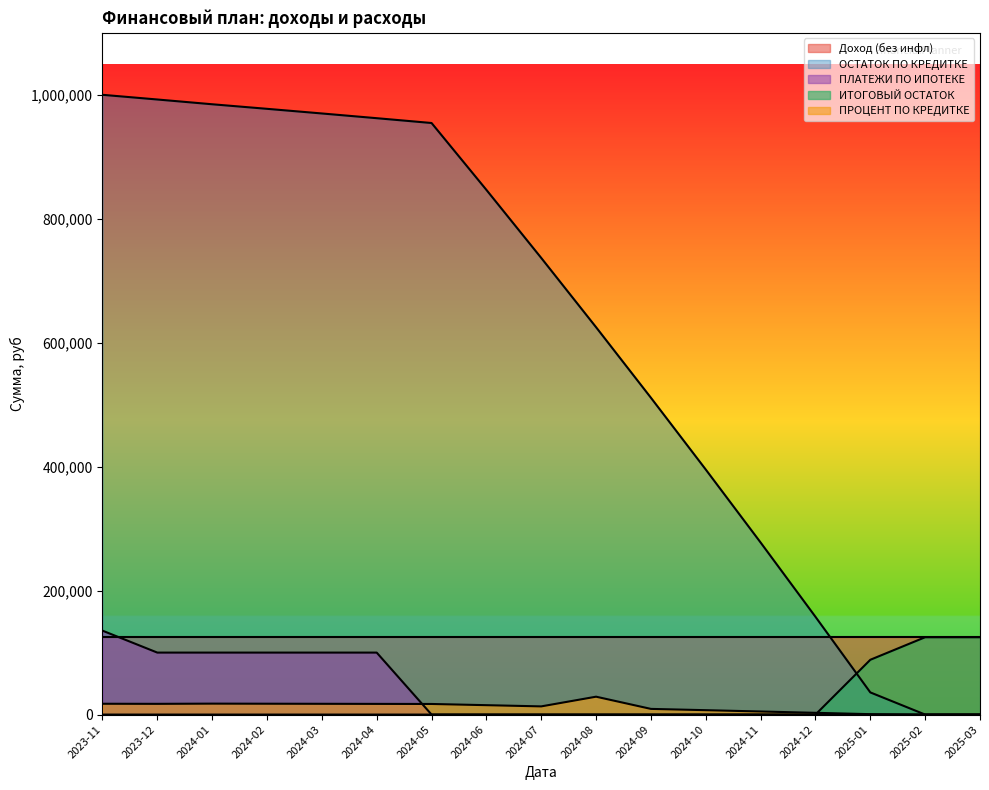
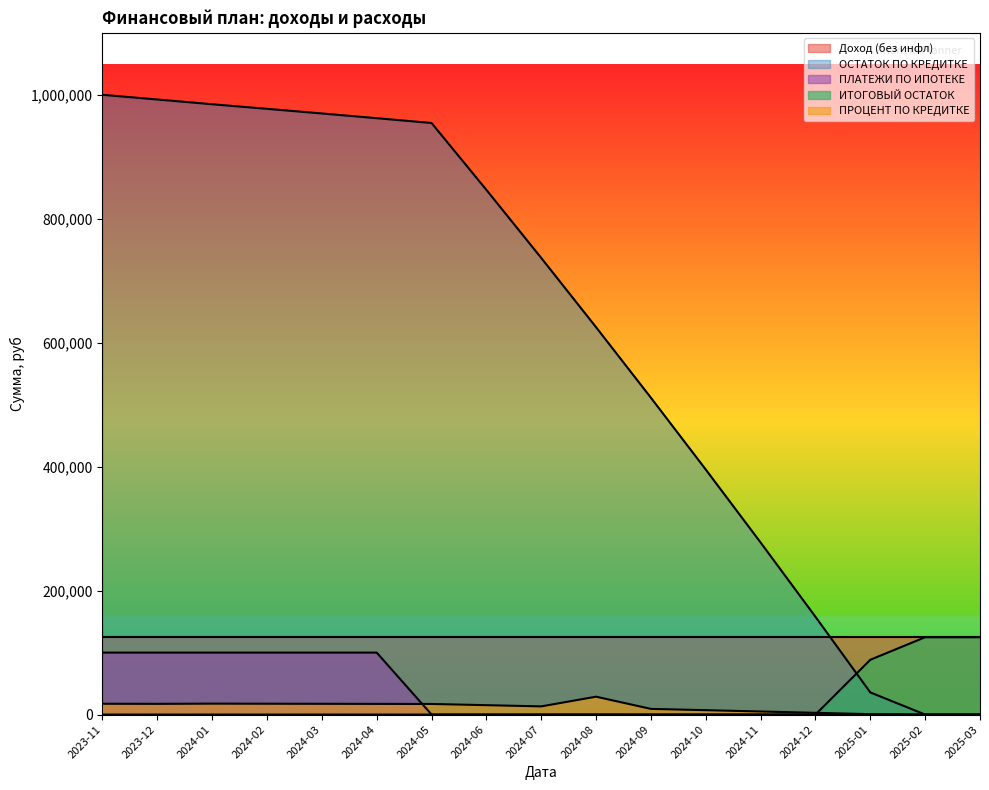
  {
    "Доход (без инфл)": {
      "2023-11": "130,000",
      "2023-12": "130,000",
      "2024-01": "130,000",
      "2024-02": "130,000",
      "2024-03": "130,000",
      "2024-04": "130,000",
      "2024-05": "130,000",
      "2024-06": "130,000",
      "2024-07": "130,000",
      "2024-08": "130,000",
      "2024-09": "130,000",
      "2024-10": "130,000",
      "2024-11": "130,000",
      "2024-12": "130,000",
      "2025-01": "130,000"
    },
    "ОСТАТОК ПО КРЕДИТКЕ": {
      "2023-11": "1,000,000",
      "2023-12": "990,000",
      "2024-01": "980,000",
      "2024-02": "980,000",
      "2024-03": "970,000",
      "2024-04": "960,000",
      "2024-05": "950,000",
      "2024-06": "850,000",
      "2024-07": "740,000",
      "2024-08": "620,000",
      "2024-09": "510,000",
      "2024-10": "400,000",
      "2024-11": "280,000",
      "2024-12": "160,000",
      "2025-01": "40,000"
    },
    "ПЛАТЕЖИ ПО ИПОТЕКЕ": {
-     "2023-11": "140,000",
+     "2023-11": "100,000",
      "2023-12": "100,000",
      "2024-01": "100,000",
      "2024-02": "100,000",
      "2024-03": "100,000",
      "2024-04": "100,000"
    },
    "ИТОГОВЫЙ ОСТАТОК": {
      "2023-11": "0",
      "2023-12": "0",
      "2024-01": "0",
      "2024-02": "0",
      "2024-03": "0",
      "2024-04": "0",
      "2025-01": "90,000"
    },
    "ПРОЦЕНТ ПО КРЕДИТКЕ": {
      "2023-11": "20,000",
      "2023-12": "20,000",
      "2024-01": "20,000",
      "2024-02": "20,000",
      "2024-03": "20,000",
      "2024-04": "20,000",
      "2024-05": "20,000",
      "2024-06": "20,000",
      "2024-07": "10,000",
      "2024-08": "30,000",
      "2024-09": "10,000",
      "2024-10": "10,000",
      "2024-11": "0"
    }
  }
